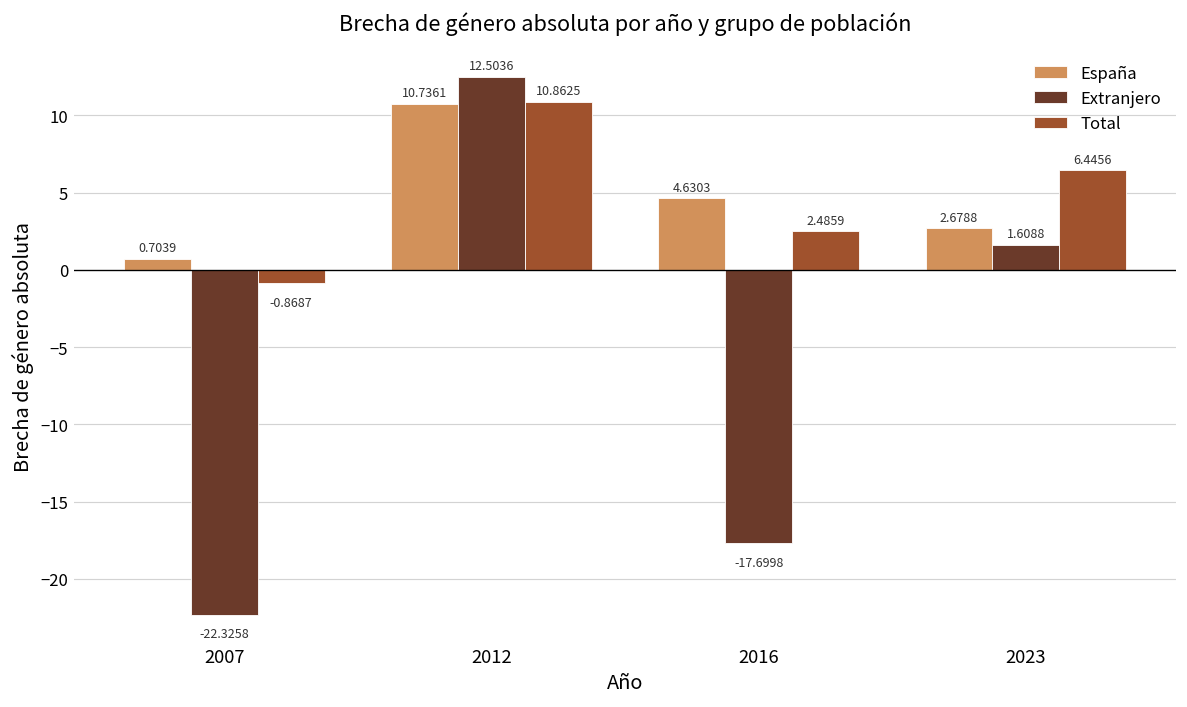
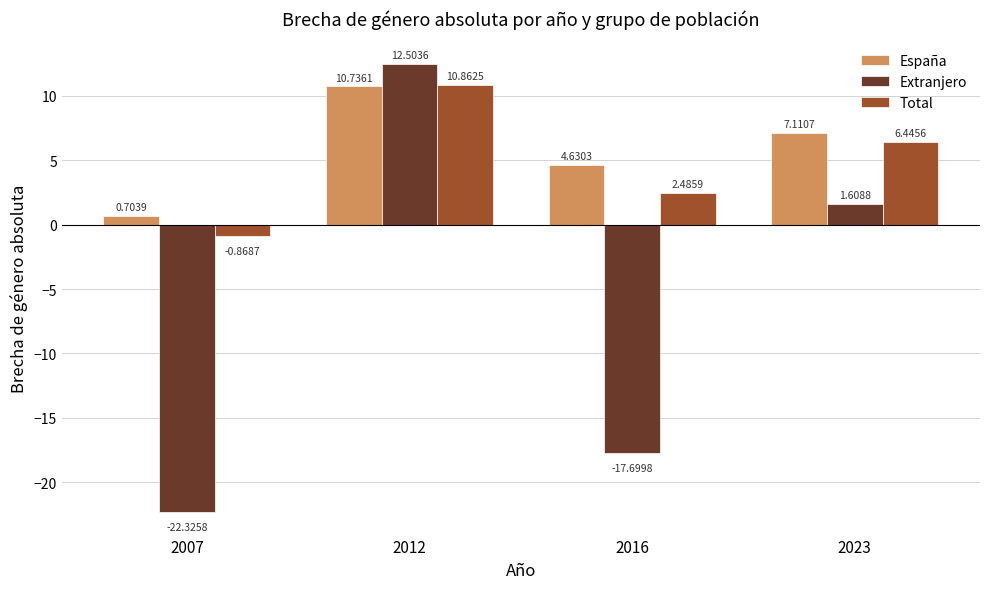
  {
    "España": {
      "2007": 0.7039,
      "2012": 10.7361,
      "2016": 4.6303,
-     "2023": 2.6788
+     "2023": 7.1107
    }
  }
